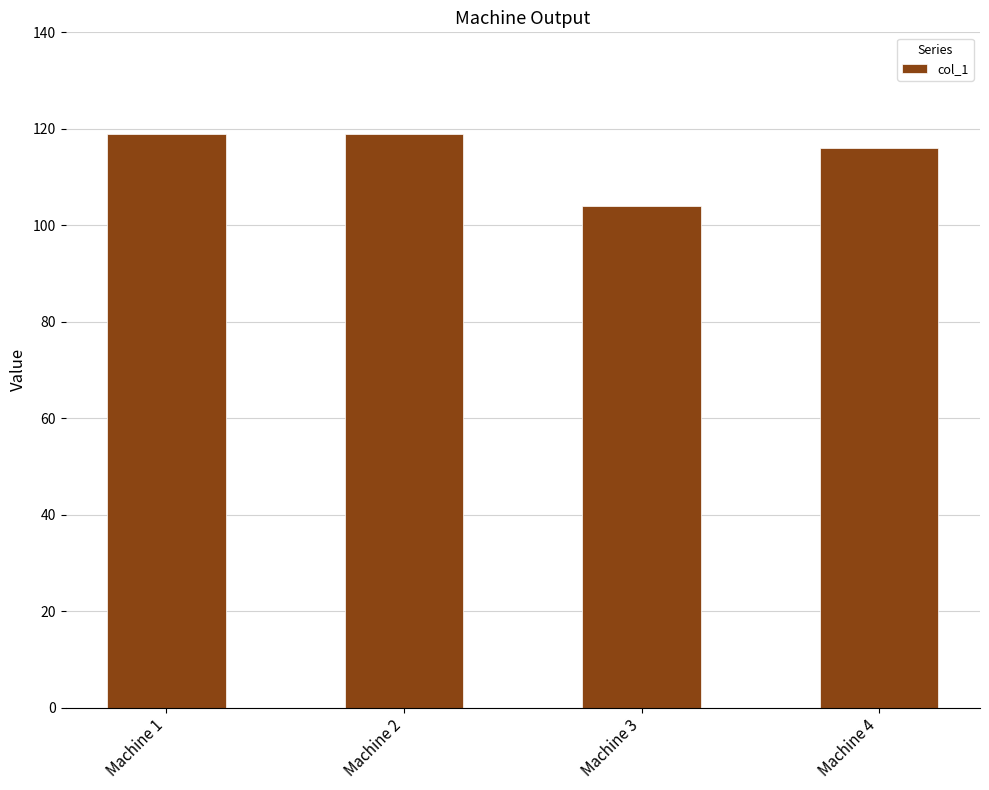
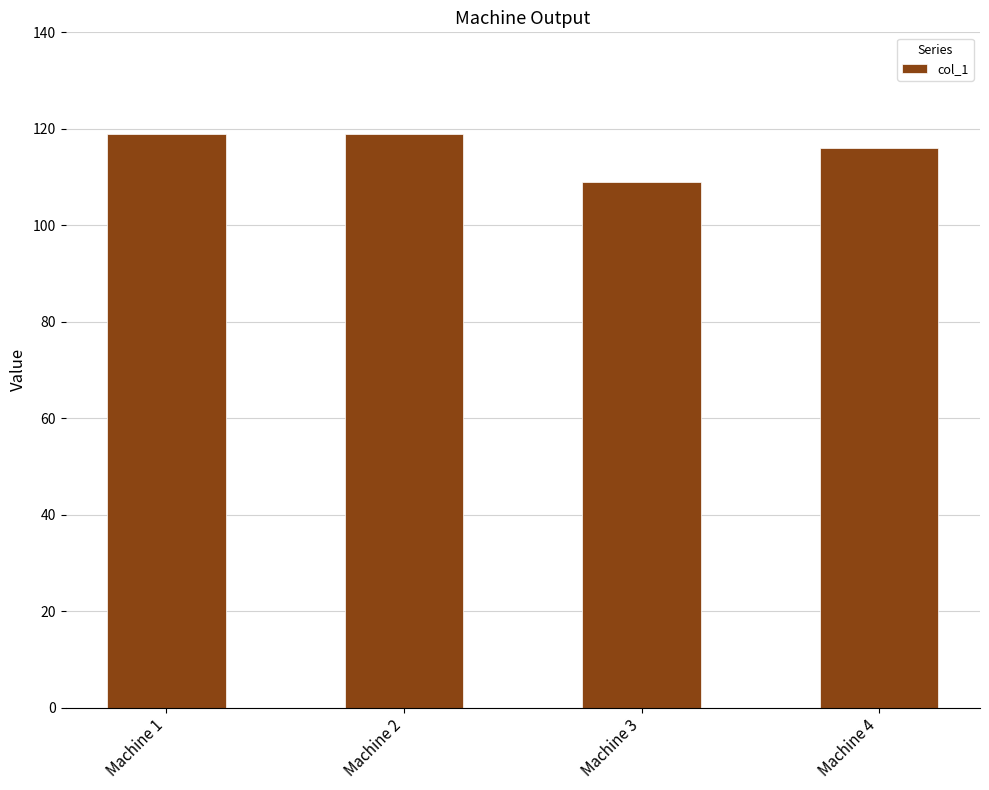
  {
    "Machine 1": 119,
    "Machine 2": 119,
-   "Machine 3": 104,
+   "Machine 3": 109,
    "Machine 4": 116
  }
